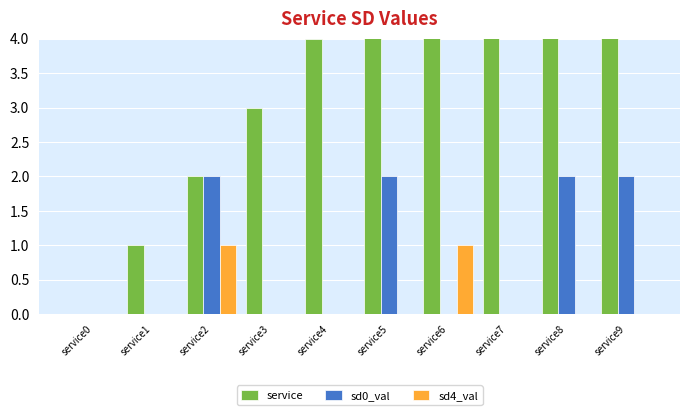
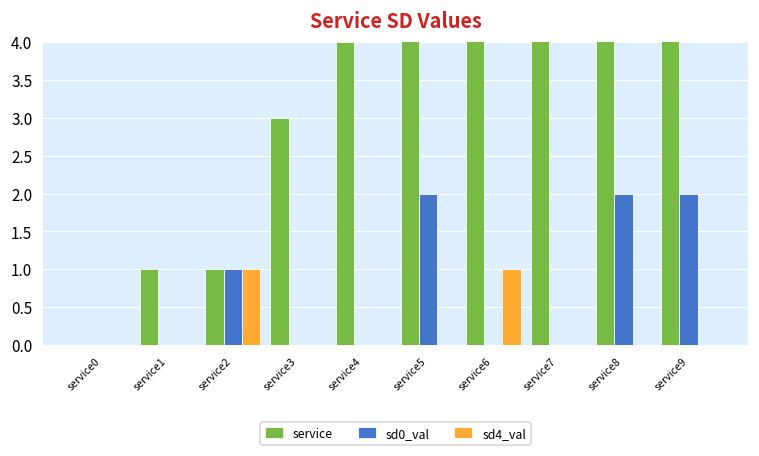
  {
    "service": {
      "service0": 0,
      "service1": 1,
-     "service2": 2,
+     "service2": 1,
      "service3": 3,
      "service4": 4
    },
    "sd0_val": {
      "service0": 0,
      "service1": 0,
-     "service2": 2,
+     "service2": 1,
      "service3": 0,
      "service4": 0,
      "service5": 2,
      "service6": 0,
      "service7": 0,
      "service8": 2,
      "service9": 2
    },
    "sd4_val": {
      "service0": 0,
      "service1": 0,
      "service2": 1,
      "service3": 0,
      "service4": 0,
      "service5": 0,
      "service6": 1,
      "service7": 0,
      "service8": 0,
      "service9": 0
    }
  }
